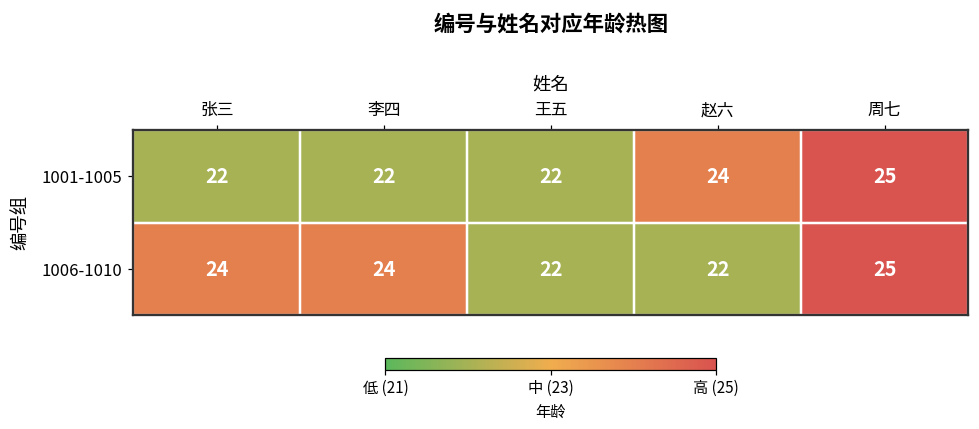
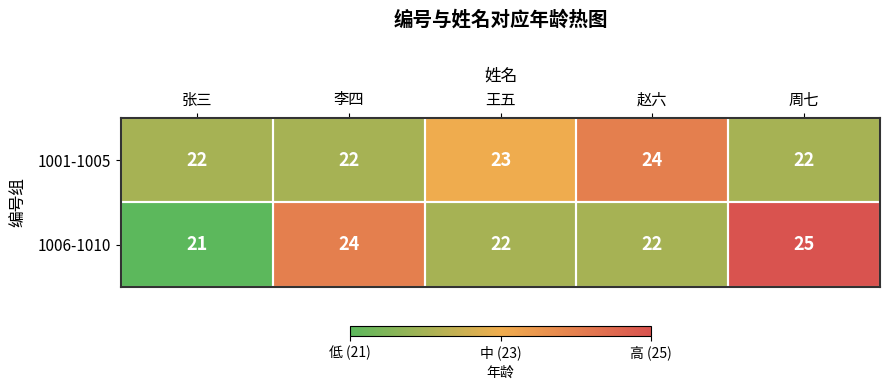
  {
    "1001-1005": {
      "张三": 22,
      "李四": 22,
-     "王五": 22,
+     "王五": 23,
      "赵六": 24,
-     "周七": 25
+     "周七": 22
    },
    "1006-1010": {
-     "张三": 24,
+     "张三": 21,
      "李四": 24,
      "王五": 22,
      "赵六": 22,
      "周七": 25
    }
  }
